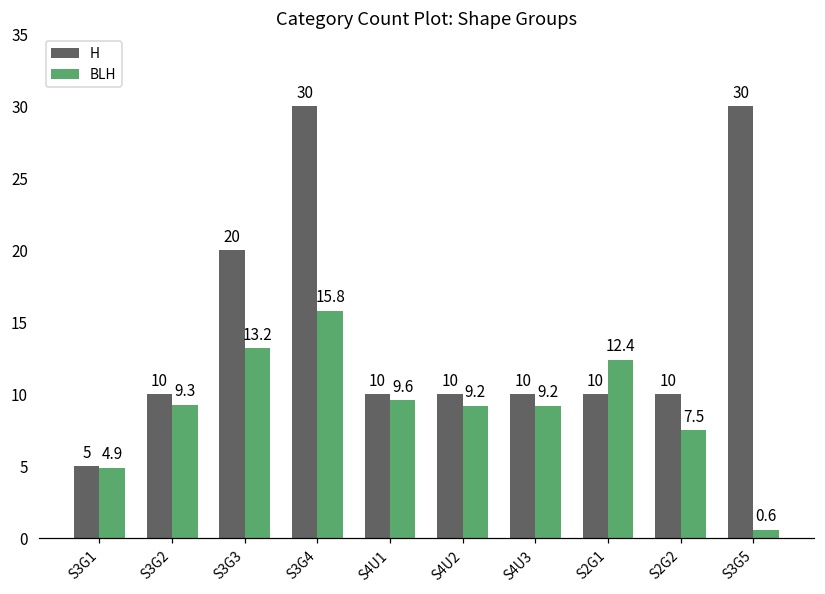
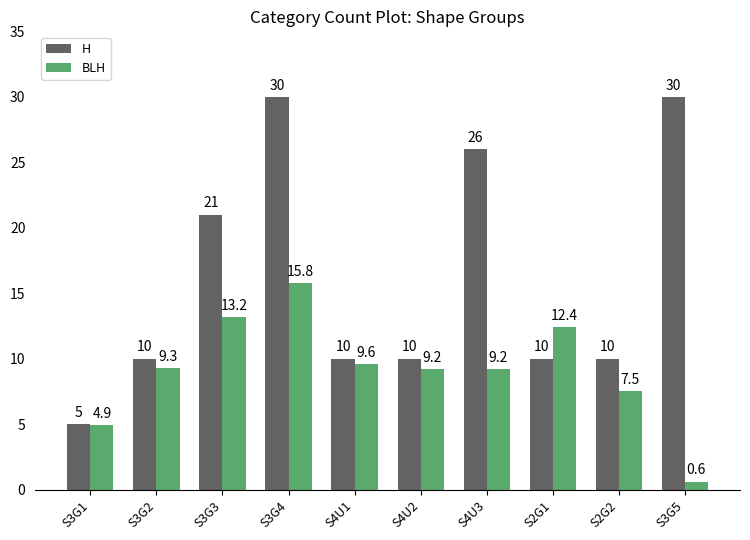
  {
    "H": {
      "S3G1": 5,
      "S3G2": 10,
-     "S3G3": 20,
+     "S3G3": 21,
      "S3G4": 30,
      "S4U1": 10,
      "S4U2": 10,
-     "S4U3": 10,
+     "S4U3": 26,
      "S2G1": 10,
      "S2G2": 10,
      "S3G5": 30
    },
    "BLH": {
      "S3G1": 4.9,
      "S3G2": 9.3,
      "S3G3": 13.2,
      "S3G4": 15.8,
      "S4U1": 9.6,
      "S4U2": 9.2,
      "S4U3": 9.2,
      "S2G1": 12.4,
      "S2G2": 7.5,
      "S3G5": 0.6
    }
  }
